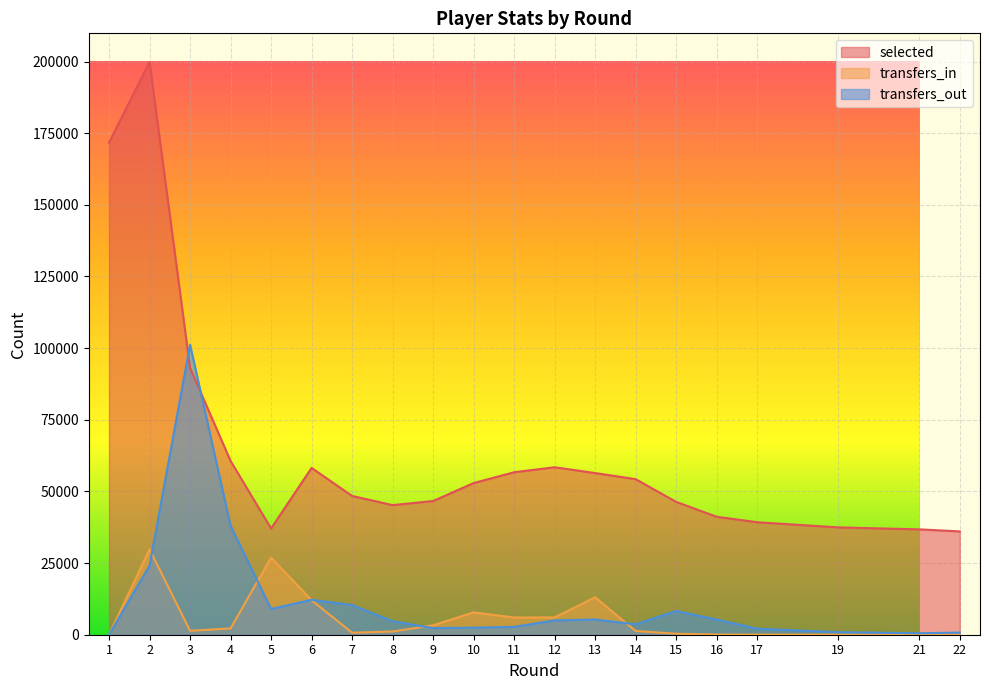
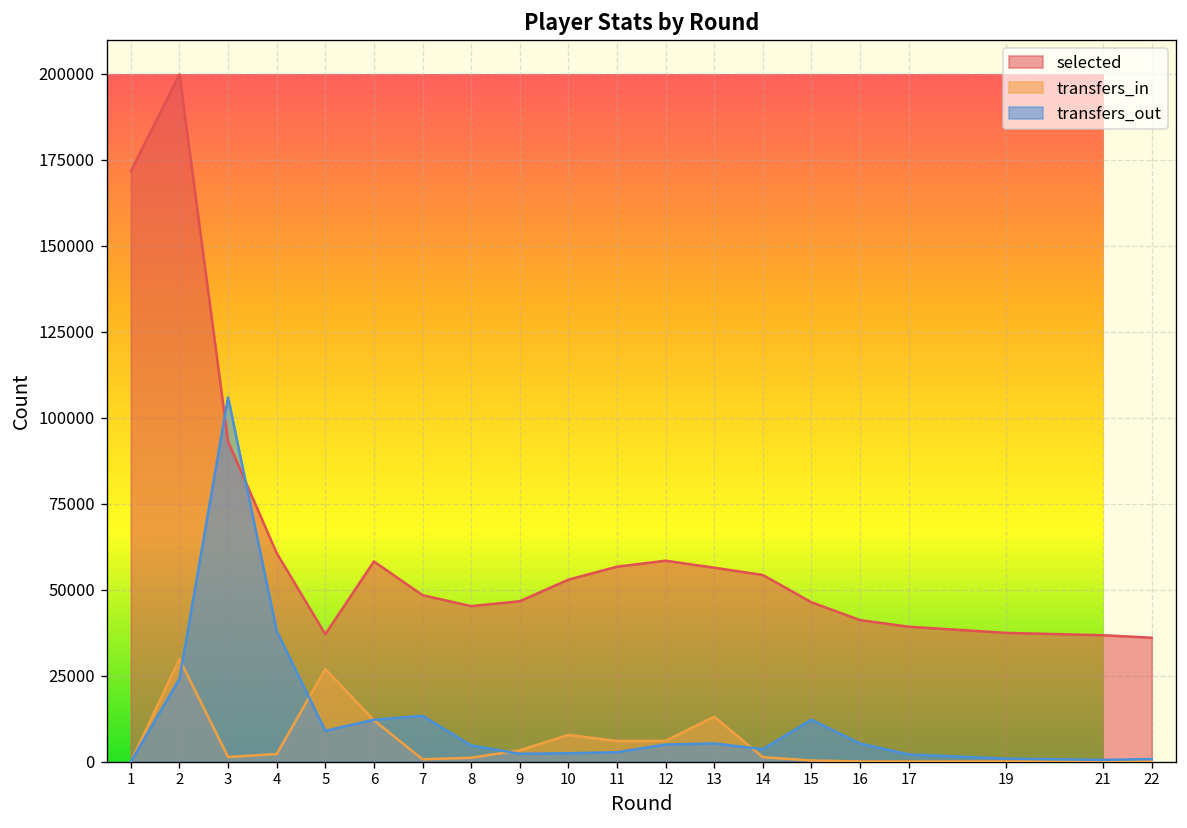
  {
    "selected": {
      "1": 172000,
      "2": 200000,
      "3": 93000,
      "4": 61000,
      "5": 37000,
      "6": 58000,
      "7": 48000,
      "8": 45000,
      "9": 47000,
      "10": 53000,
      "11": 57000,
      "12": 58000,
      "13": 56000,
      "14": 54000,
      "15": 46000,
      "16": 41000,
      "17": 39000,
      "19": 37000,
      "21": 37000,
      "22": 36000
    },
    "transfers_in": {
      "2": 30000,
      "3": 1000,
      "4": 2000,
      "5": 27000,
      "7": 1000,
      "8": 1000,
      "9": 3000,
      "10": 8000,
      "11": 6000,
      "12": 6000,
      "13": 13000,
      "14": 1000,
      "15": 0,
      "16": 0,
      "17": 0
    },
    "transfers_out": {
      "2": 24000,
-     "3": 101000,
+     "3": 106000,
      "4": 38000,
      "5": 9000,
-     "7": 10000,
+     "7": 13000,
      "8": 5000,
      "9": 2000,
      "10": 2000,
      "11": 3000,
      "12": 5000,
      "13": 5000,
      "14": 4000,
-     "15": 8000,
+     "15": 12000,
      "16": 5000,
      "17": 2000
    }
  }
